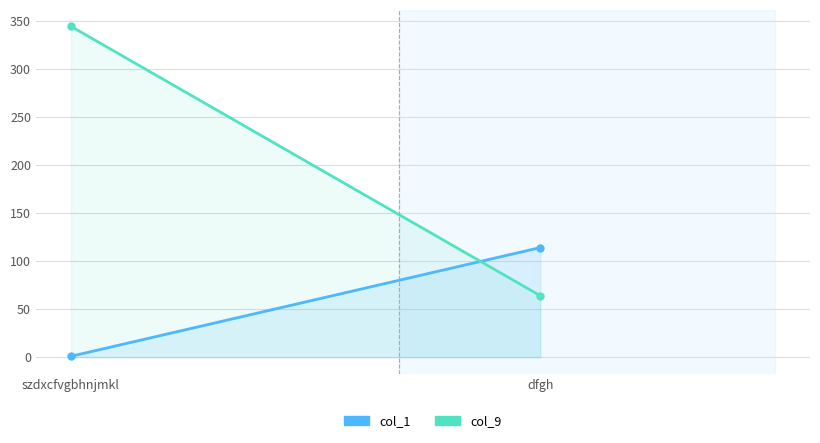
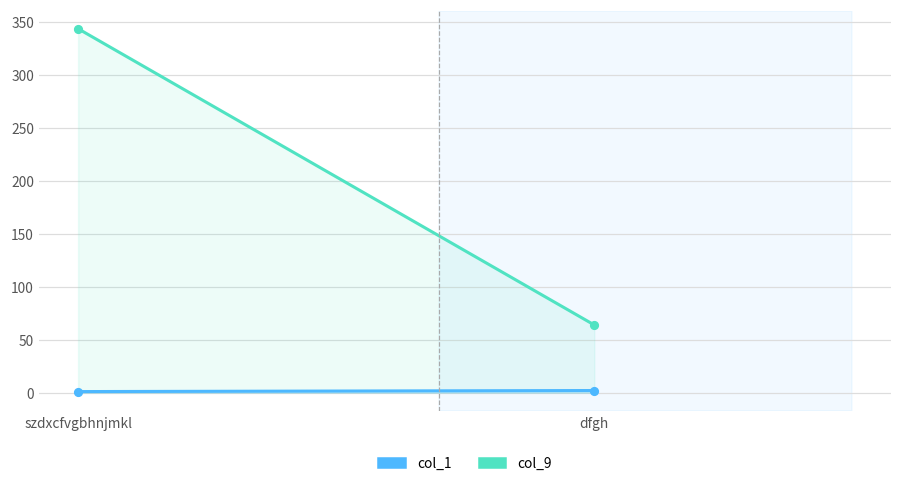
  {
    "col_1": {
      "szdxcfvgbhnjmkl": 0,
-     "dfgh": 110
+     "dfgh": 0
    },
    "col_9": {
      "szdxcfvgbhnjmkl": 340,
      "dfgh": 60
    }
  }
